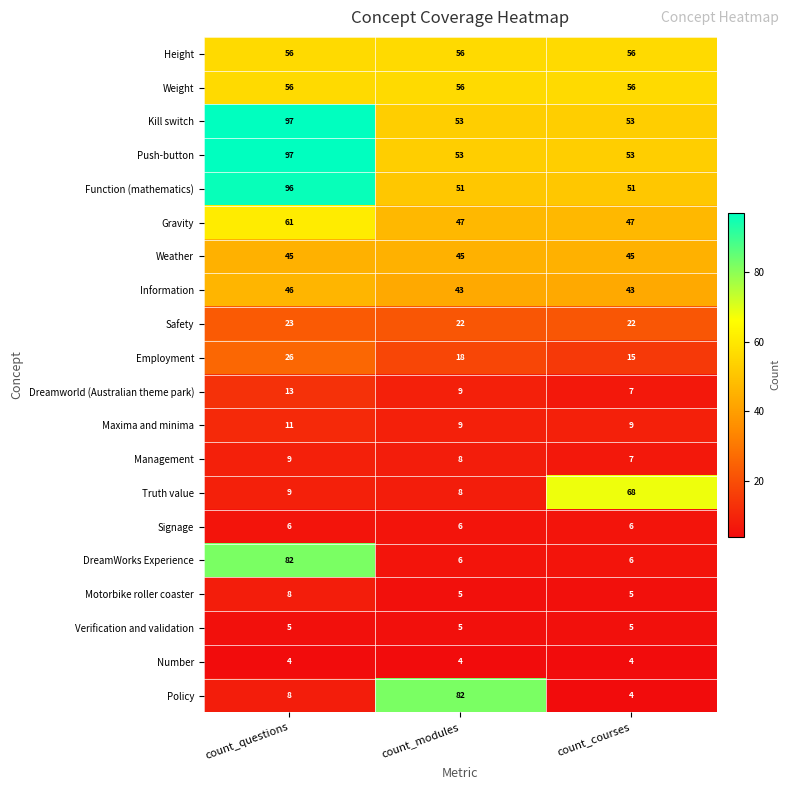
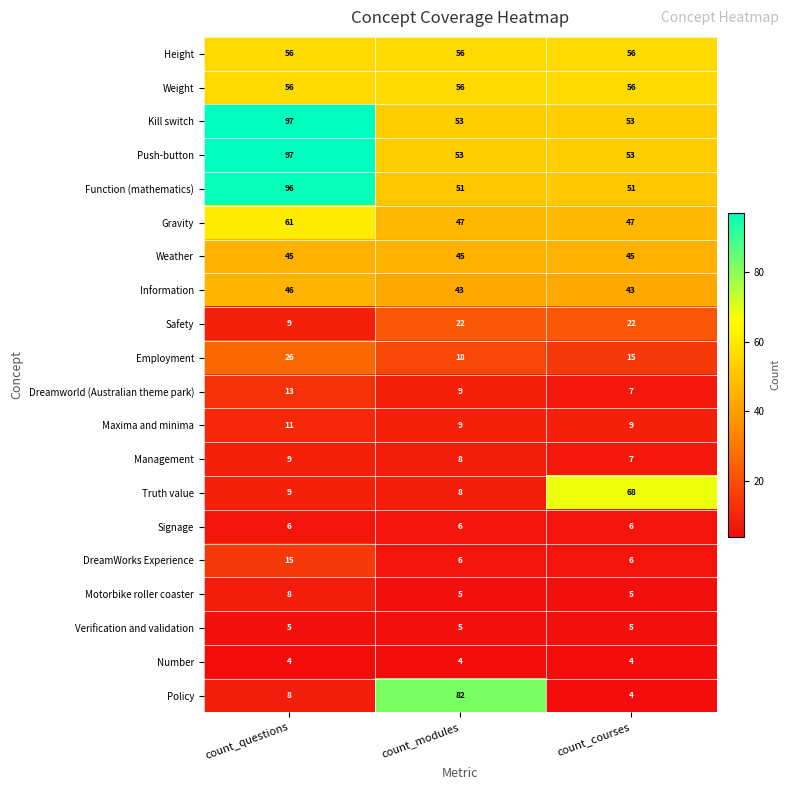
  {
    "Height": {
      "count_questions": 56,
      "count_modules": 56,
      "count_courses": 56
    },
    "Weight": {
      "count_questions": 56,
      "count_modules": 56,
      "count_courses": 56
    },
    "Kill switch": {
      "count_questions": 97,
      "count_modules": 53,
      "count_courses": 53
    },
    "Push-button": {
      "count_questions": 97,
      "count_modules": 53,
      "count_courses": 53
    },
    "Function (mathematics)": {
      "count_questions": 96,
      "count_modules": 51,
      "count_courses": 51
    },
    "Gravity": {
      "count_questions": 61,
      "count_modules": 47,
      "count_courses": 47
    },
    "Weather": {
      "count_questions": 45,
      "count_modules": 45,
      "count_courses": 45
    },
    "Information": {
      "count_questions": 46,
      "count_modules": 43,
      "count_courses": 43
    },
    "Safety": {
-     "count_questions": 23,
+     "count_questions": 9,
      "count_modules": 22,
      "count_courses": 22
    },
    "Employment": {
      "count_questions": 26,
      "count_modules": 18,
      "count_courses": 15
    },
    "Dreamworld (Australian theme park)": {
      "count_questions": 13,
      "count_modules": 9,
      "count_courses": 7
    },
    "Maxima and minima": {
      "count_questions": 11,
      "count_modules": 9,
      "count_courses": 9
    },
    "Management": {
      "count_questions": 9,
      "count_modules": 8,
      "count_courses": 7
    },
    "Truth value": {
      "count_questions": 9,
      "count_modules": 8,
      "count_courses": 68
    },
    "Signage": {
      "count_questions": 6,
      "count_modules": 6,
      "count_courses": 6
    },
    "DreamWorks Experience": {
-     "count_questions": 82,
+     "count_questions": 15,
      "count_modules": 6,
      "count_courses": 6
    },
    "Motorbike roller coaster": {
      "count_questions": 8,
      "count_modules": 5,
      "count_courses": 5
    },
    "Verification and validation": {
      "count_questions": 5,
      "count_modules": 5,
      "count_courses": 5
    },
    "Number": {
      "count_questions": 4,
      "count_modules": 4,
      "count_courses": 4
    },
    "Policy": {
      "count_questions": 8,
      "count_modules": 82,
      "count_courses": 4
    }
  }
